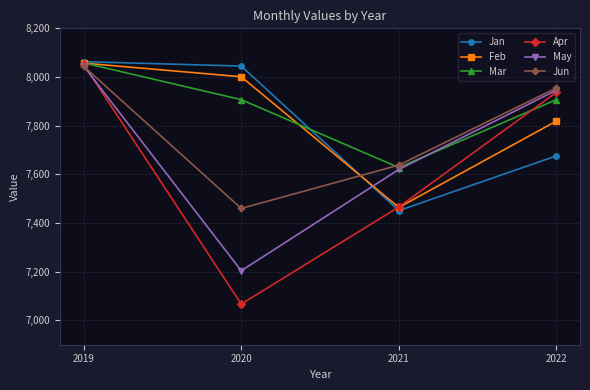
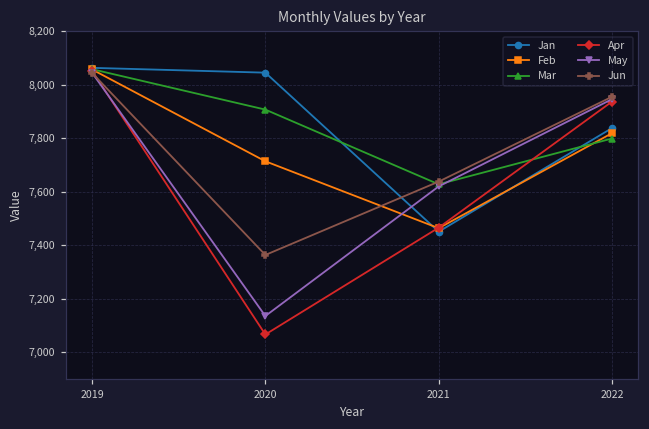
  {
    "Jan": {
      "2020": "8,050",
      "2021": "7,450",
-     "2022": "7,680"
+     "2022": "7,840"
    },
    "Feb": {
-     "2020": "8,000",
+     "2020": "7,710",
      "2022": "7,820"
    },
    "Mar": {
      "2020": "7,910",
-     "2022": "7,910"
+     "2022": "7,800"
    },
    "Apr": {
      "2020": "7,070"
    },
    "May": {
-     "2020": "7,200"
+     "2020": "7,140"
    },
    "Jun": {
-     "2020": "7,460"
+     "2020": "7,360"
    }
  }
